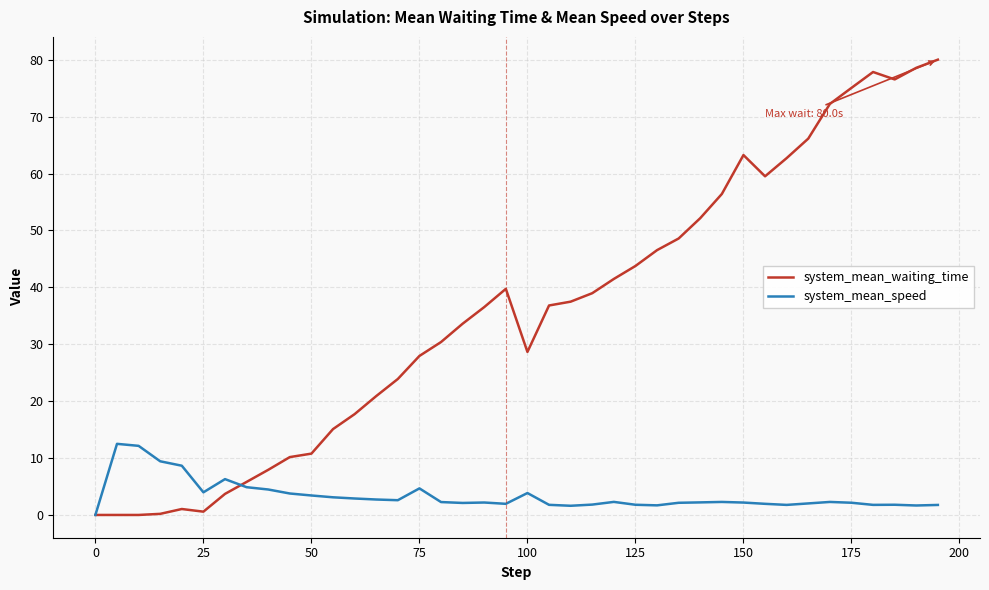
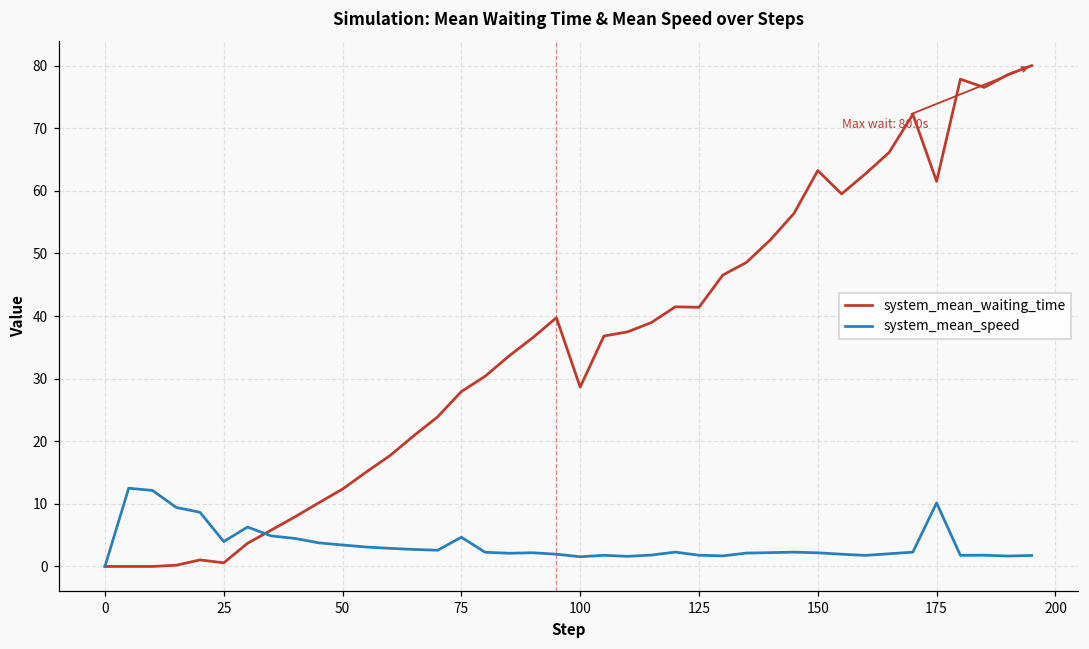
  {
    "system_mean_waiting_time": {
      "25": 1,
-     "50": 11,
+     "50": 12,
      "75": 28,
      "100": 29,
-     "125": 44,
+     "125": 41,
      "150": 63,
-     "175": 75
+     "175": 62
    },
    "system_mean_speed": {
      "25": 4,
      "50": 3,
      "75": 5,
-     "100": 4,
+     "100": 2,
      "125": 2,
      "150": 2,
-     "175": 2
+     "175": 10
    }
  }
